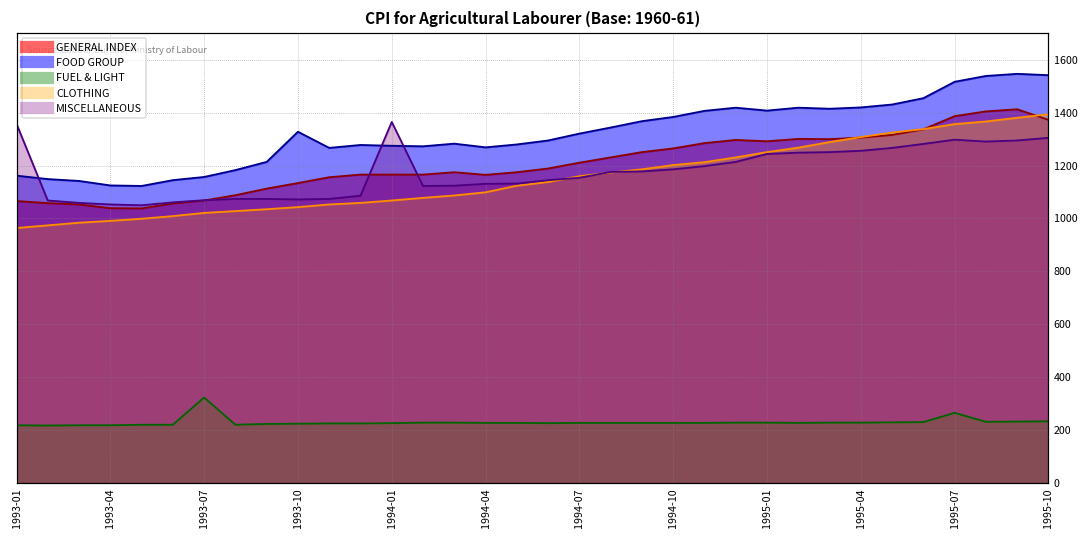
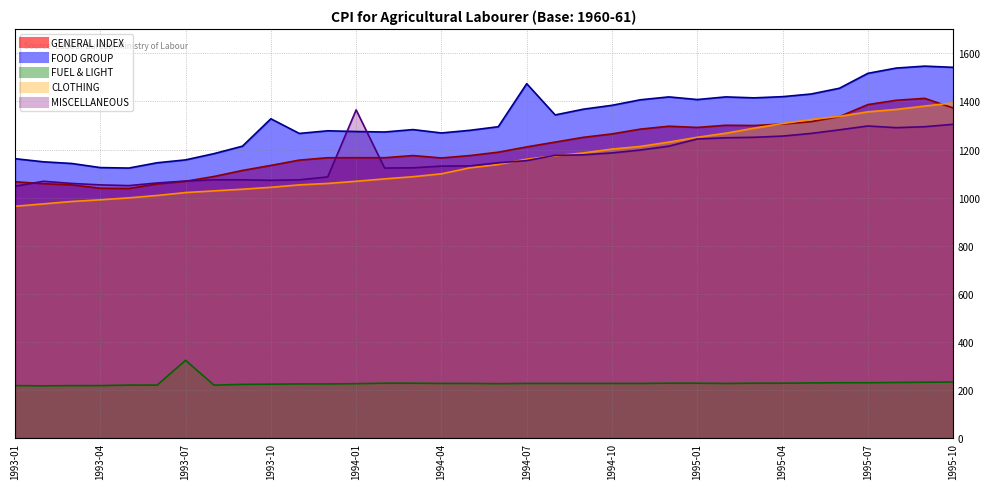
  {
    "GENERAL INDEX": {
      "1993-01": 1070,
      "1993-04": 1040,
      "1993-10": 1130,
      "1994-01": 1170,
      "1994-04": 1170,
      "1994-07": 1210,
      "1994-10": 1270,
      "1995-01": 1290,
      "1995-07": 1390,
      "1995-10": 1370
    },
    "FOOD GROUP": {
      "1993-01": 1160,
      "1993-04": 1130,
      "1993-07": 1160,
      "1993-10": 1330,
      "1994-01": 1280,
      "1994-04": 1270,
-     "1994-07": 1320,
+     "1994-07": 1470,
      "1994-10": 1380,
      "1995-01": 1410,
      "1995-04": 1420,
      "1995-07": 1520,
      "1995-10": 1540
    },
    "FUEL & LIGHT": {
      "1993-01": 220,
      "1993-04": 220,
      "1993-07": 320,
      "1993-10": 220,
      "1994-01": 230,
      "1994-04": 230,
      "1994-07": 230,
      "1994-10": 230,
      "1995-01": 230,
      "1995-04": 230,
-     "1995-07": 270,
+     "1995-07": 230,
      "1995-10": 230
    },
    "CLOTHING": {
      "1993-01": 960,
      "1993-04": 990,
      "1993-07": 1020,
      "1993-10": 1040,
      "1994-01": 1070,
      "1994-04": 1100,
      "1994-10": 1200,
      "1995-07": 1360,
      "1995-10": 1390
    },
    "MISCELLANEOUS": {
-     "1993-01": 1360,
+     "1993-01": 1050,
      "1993-04": 1050,
      "1993-10": 1070,
      "1994-01": 1370,
      "1994-04": 1130,
      "1994-10": 1190,
      "1995-04": 1260,
      "1995-07": 1300,
      "1995-10": 1310
    }
  }
